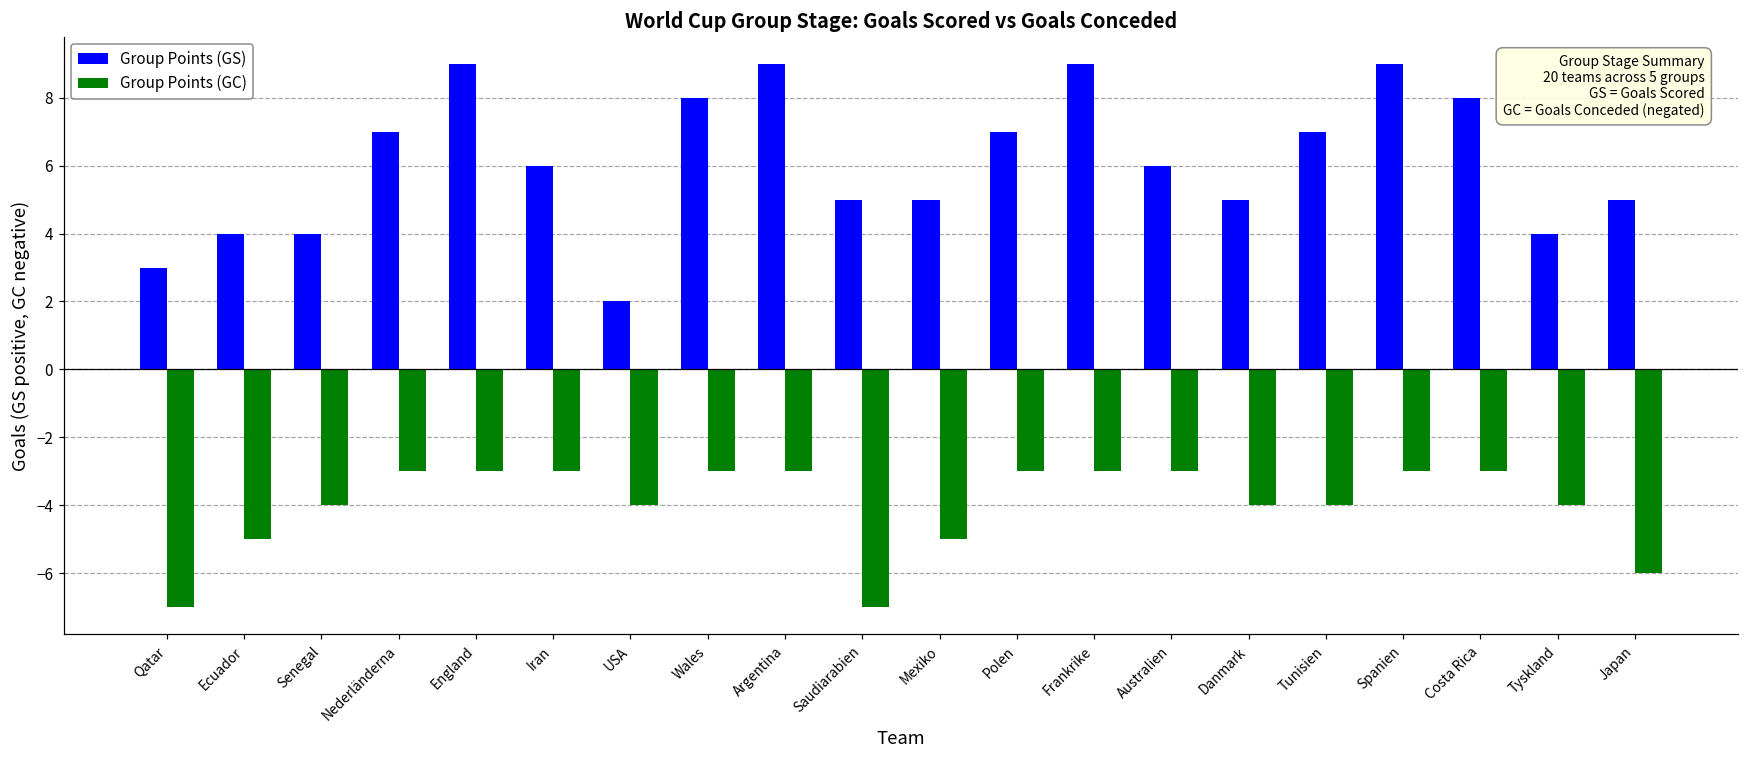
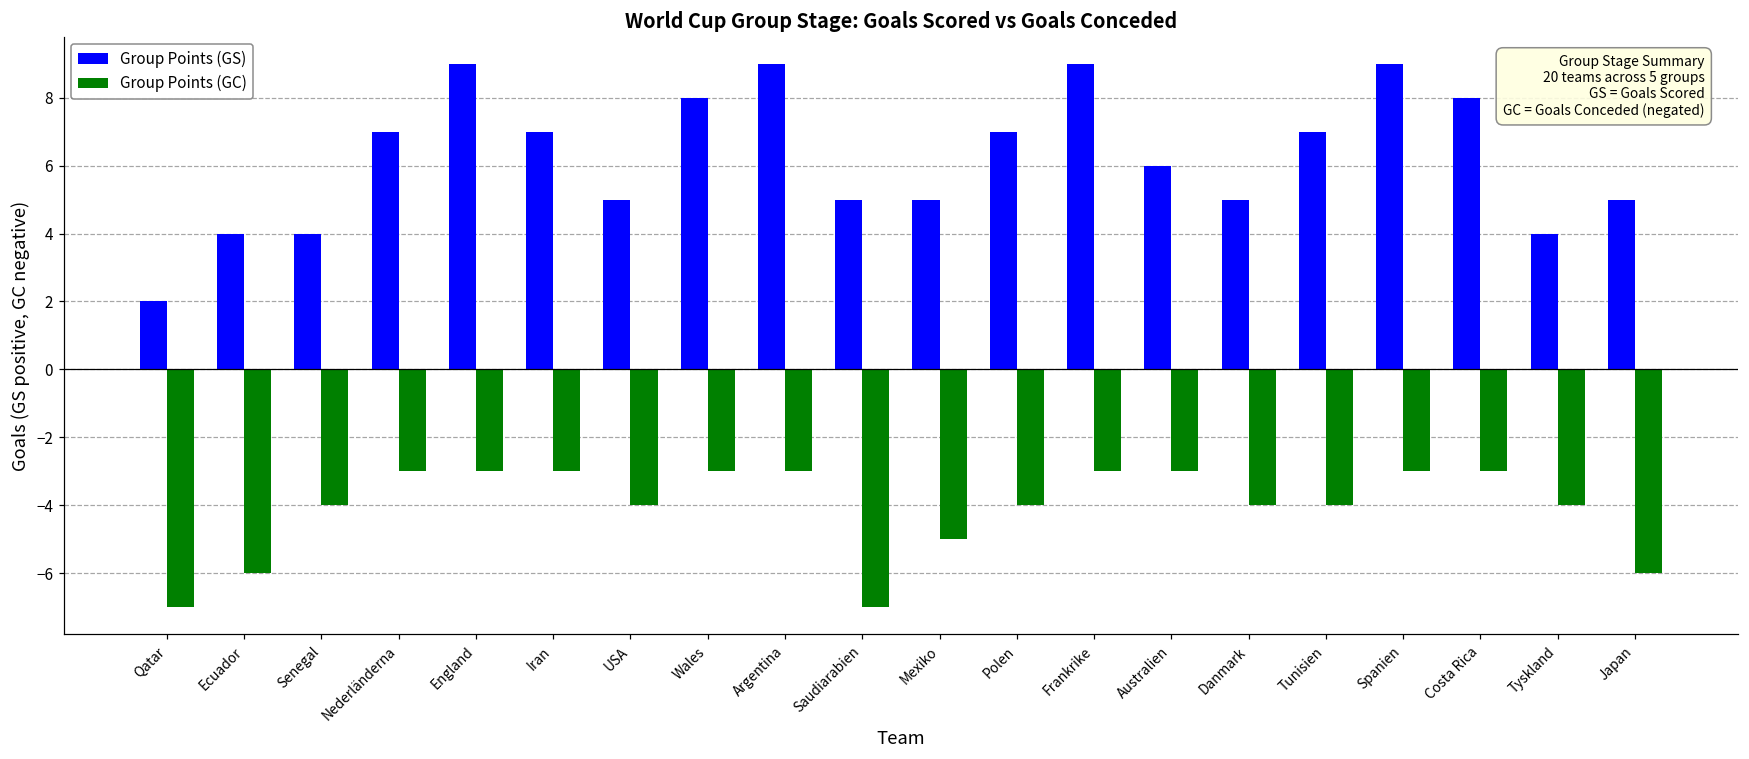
  {
    "Group Points (GS)": {
-     "Qatar": 3,
+     "Qatar": 2,
      "Ecuador": 4,
      "Senegal": 4,
      "Nederländerna": 7,
      "England": 9,
-     "Iran": 6,
-     "USA": 2,
+     "Iran": 7,
+     "USA": 5,
      "Wales": 8,
      "Argentina": 9,
      "Saudiarabien": 5,
      "Mexiko": 5,
      "Polen": 7,
      "Frankrike": 9,
      "Australien": 6,
      "Danmark": 5,
      "Tunisien": 7,
      "Spanien": 9,
      "Costa Rica": 8,
      "Tyskland": 4,
      "Japan": 5
    },
    "Group Points (GC)": {
      "Qatar": -7.0,
-     "Ecuador": -5.0,
+     "Ecuador": -6.0,
      "Senegal": -4.0,
      "Nederländerna": -3.0,
      "England": -3.0,
      "Iran": -3.0,
      "USA": -4.0,
      "Wales": -3.0,
      "Argentina": -3.0,
      "Saudiarabien": -7.0,
      "Mexiko": -5.0,
-     "Polen": -3.0,
+     "Polen": -4.0,
      "Frankrike": -3.0,
      "Australien": -3.0,
      "Danmark": -4.0,
      "Tunisien": -4.0,
      "Spanien": -3.0,
      "Costa Rica": -3.0,
      "Tyskland": -4.0,
      "Japan": -6.0
    }
  }
